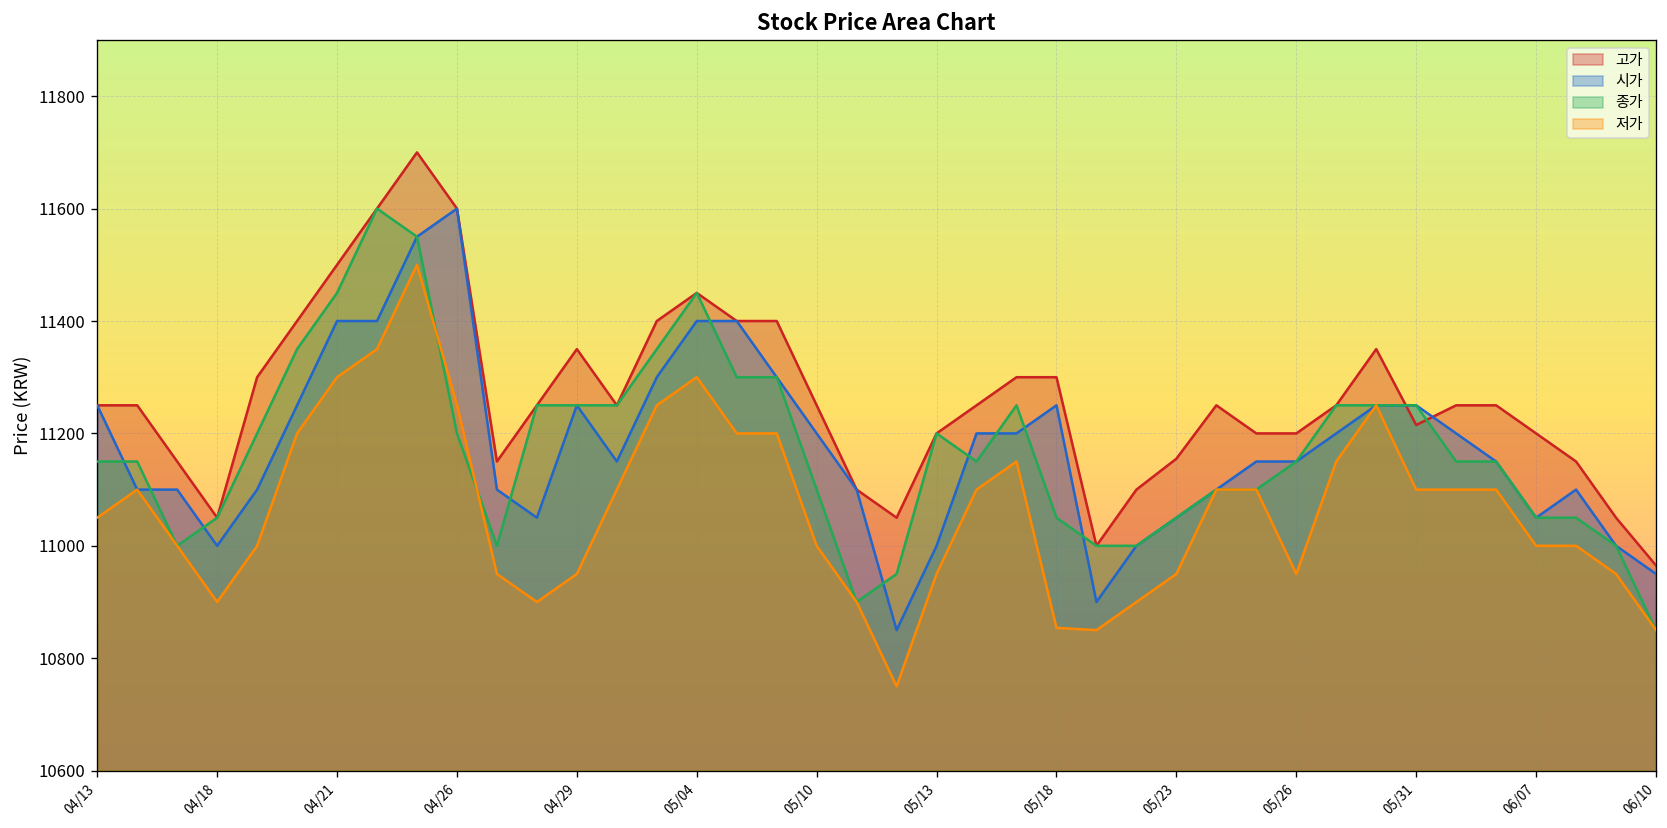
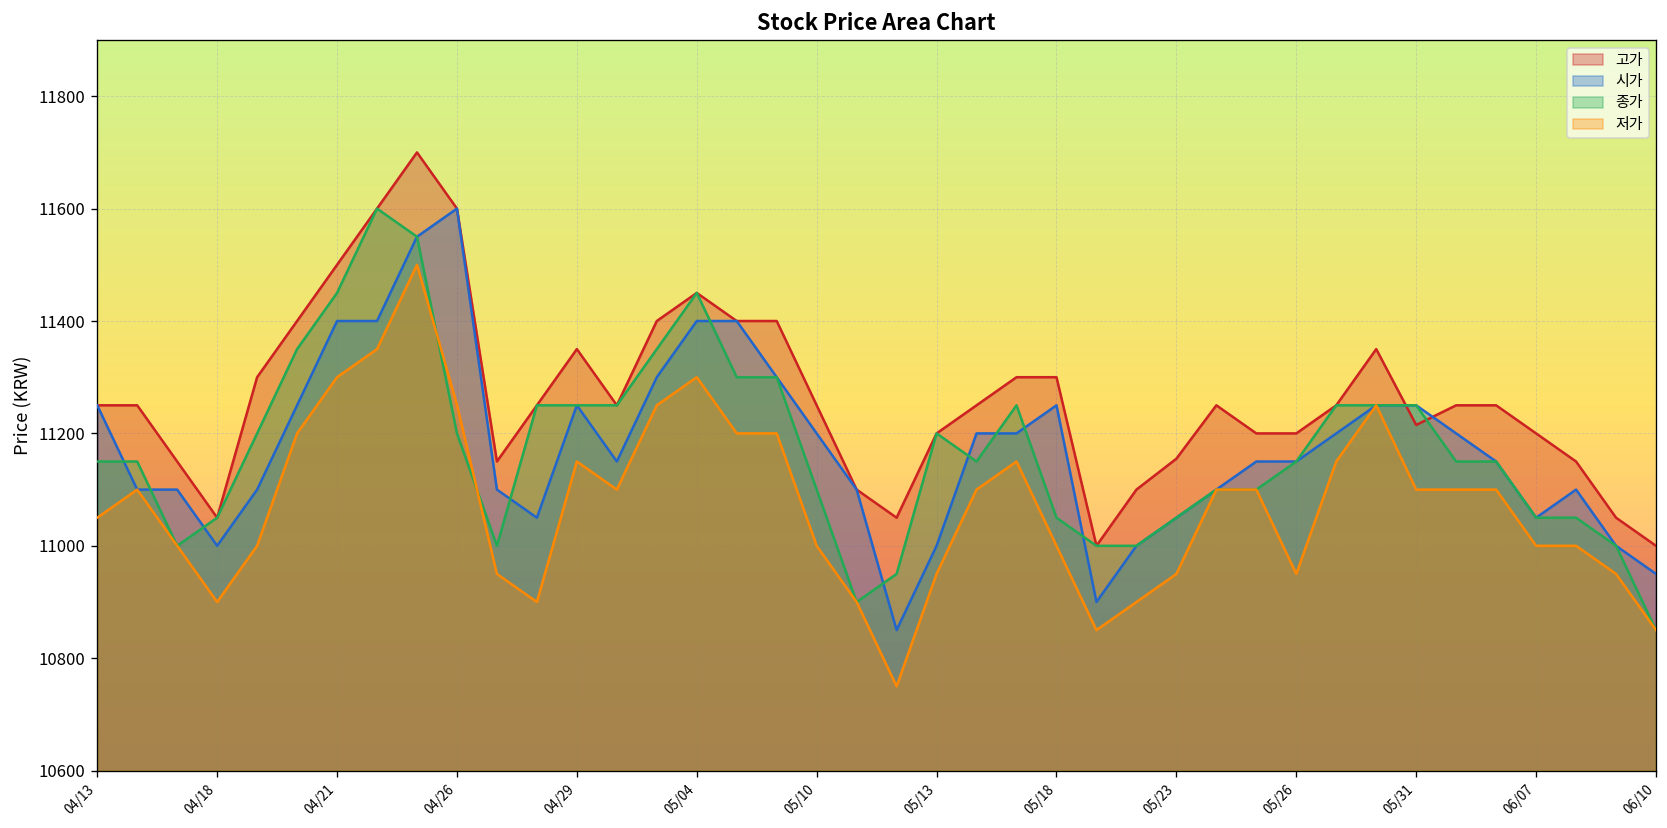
  {
    "고가": {
      "04/21": 11500,
      "04/29": 11350,
      "05/10": 11250,
      "05/18": 11300,
      "05/23": 11160,
      "05/26": 11200,
      "05/31": 11220,
      "06/07": 11200,
-     "06/10": 10970
+     "06/10": 11000
    },
    "시가": {
      "04/18": 11000,
      "04/21": 11400,
      "05/04": 11400,
      "05/10": 11200,
      "05/13": 11000,
      "05/18": 11250,
      "06/10": 10950
    },
    "종가": {
      "04/13": 11150,
      "04/21": 11450,
      "04/26": 11200,
      "05/10": 11100,
      "05/18": 11050
    },
    "저가": {
      "04/13": 11050,
      "04/18": 10900,
      "04/21": 11300,
      "04/26": 11250,
-     "04/29": 10950,
+     "04/29": 11150,
      "05/04": 11300,
      "05/10": 11000,
      "05/13": 10950,
-     "05/18": 10850,
+     "05/18": 11000,
      "05/23": 10950,
      "05/26": 10950,
      "05/31": 11100,
      "06/07": 11000
    }
  }
